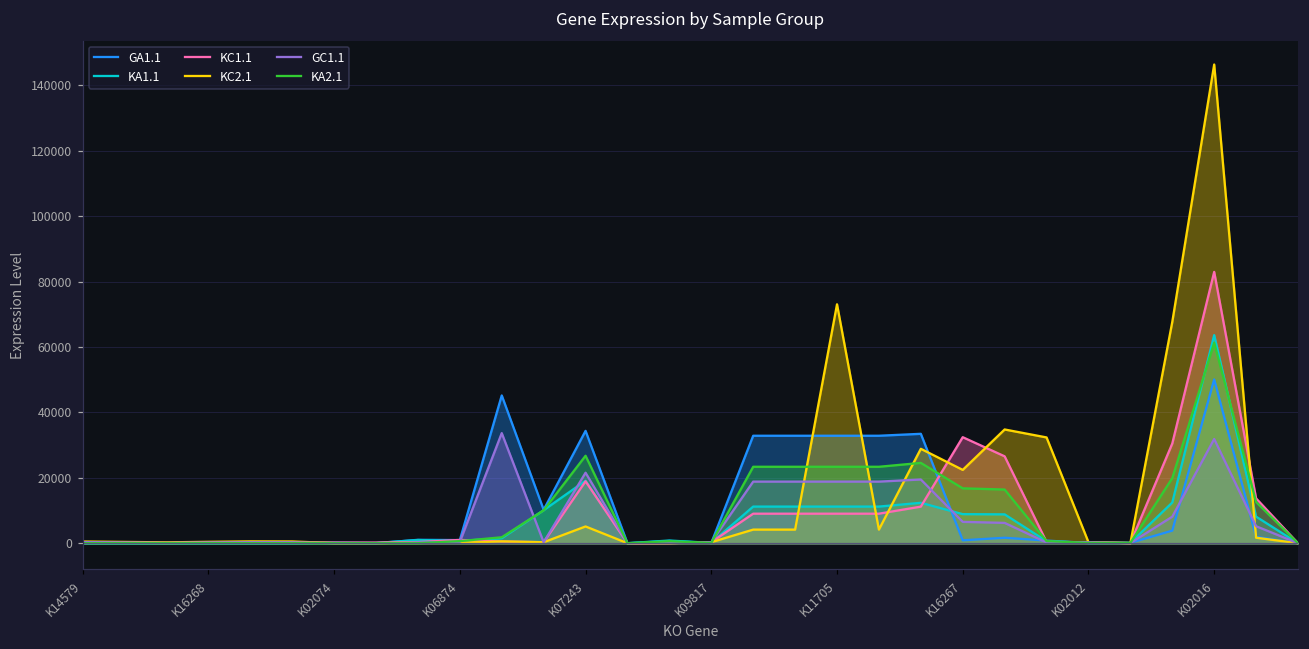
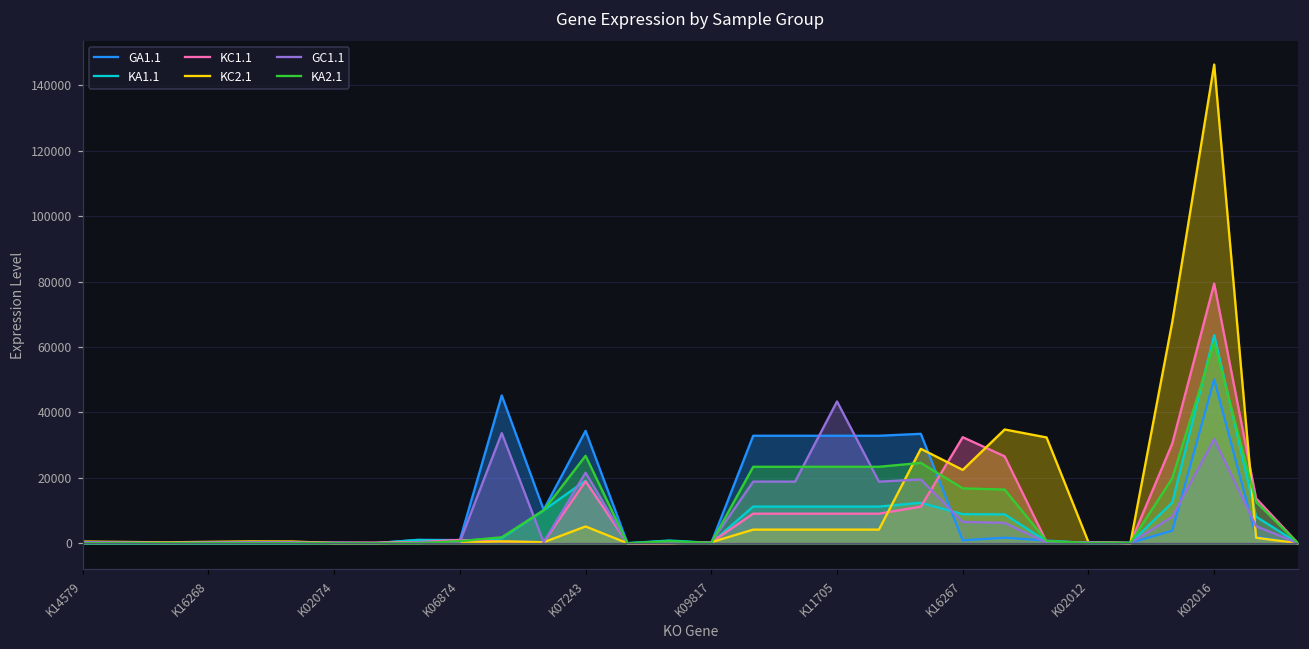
  {
    "GA1.1": {
      "K07243": 34000,
      "K11705": 33000,
      "K16267": 1000,
      "K02016": 50000
    },
    "KA1.1": {
      "K11705": 11000,
      "K16267": 9000,
      "K02016": 64000
    },
    "KC1.1": {
      "K11705": 9000,
      "K16267": 32000,
-     "K02016": 83000
+     "K02016": 79000
    },
    "KC2.1": {
      "K07243": 5000,
-     "K11705": 73000,
+     "K11705": 4000,
      "K16267": 22000,
      "K02016": 146000
    },
    "GC1.1": {
      "K07243": 22000,
-     "K11705": 19000,
+     "K11705": 43000,
      "K16267": 7000,
      "K02016": 32000
    },
    "KA2.1": {
      "K07243": 27000,
      "K11705": 23000,
      "K16267": 17000,
      "K02016": 61000
    }
  }
